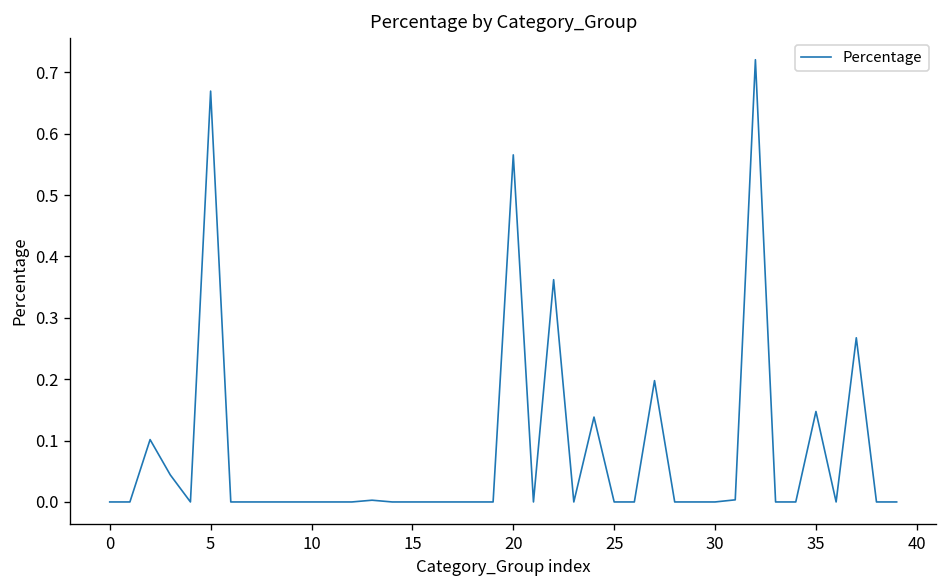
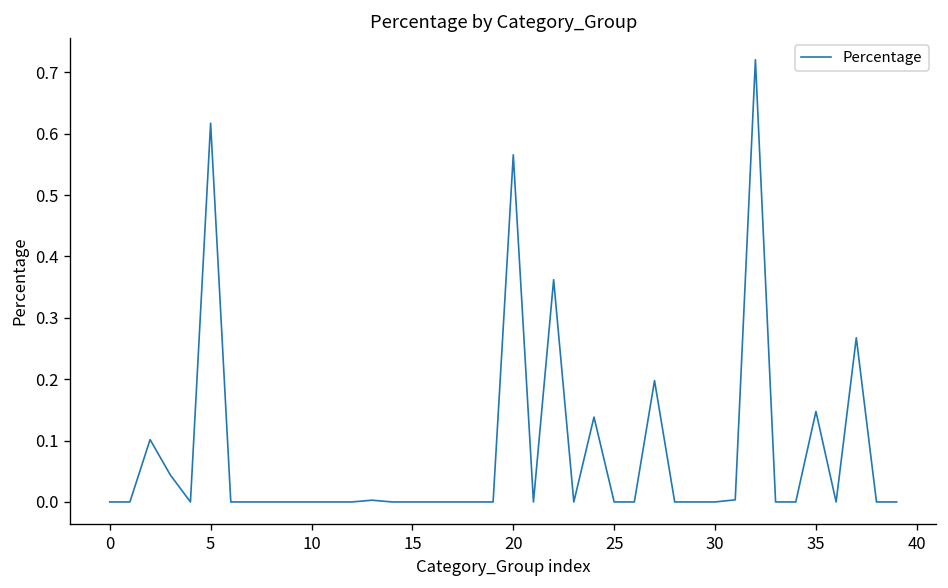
  {
    "0": 0.00,
-   "5": 0.67,
+   "5": 0.62,
    "10": 0.00,
    "15": 0.00,
    "20": 0.57,
    "25": 0.00,
    "30": 0.00,
    "35": 0.15
  }
